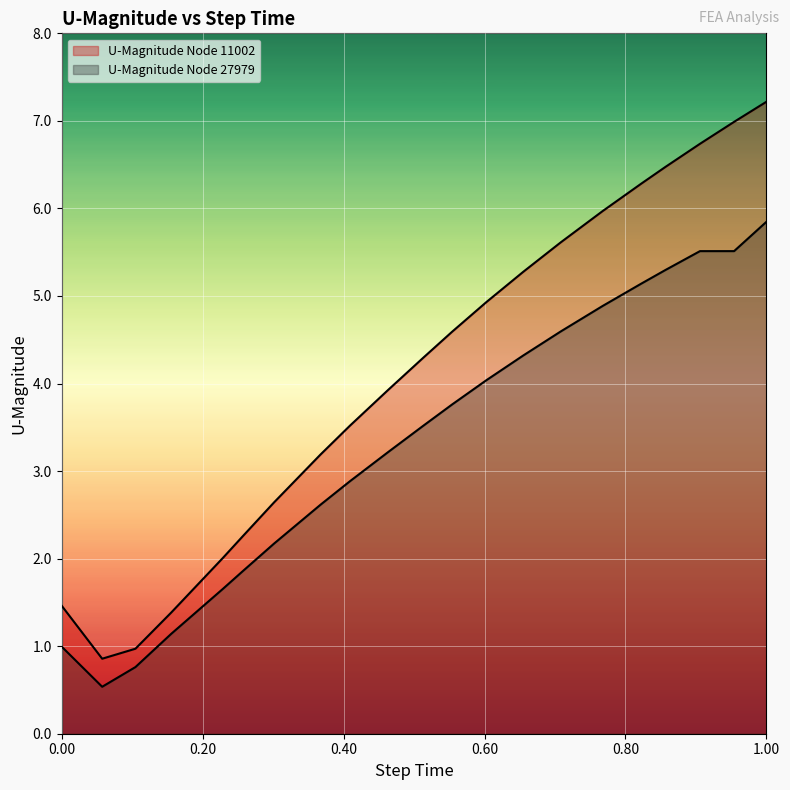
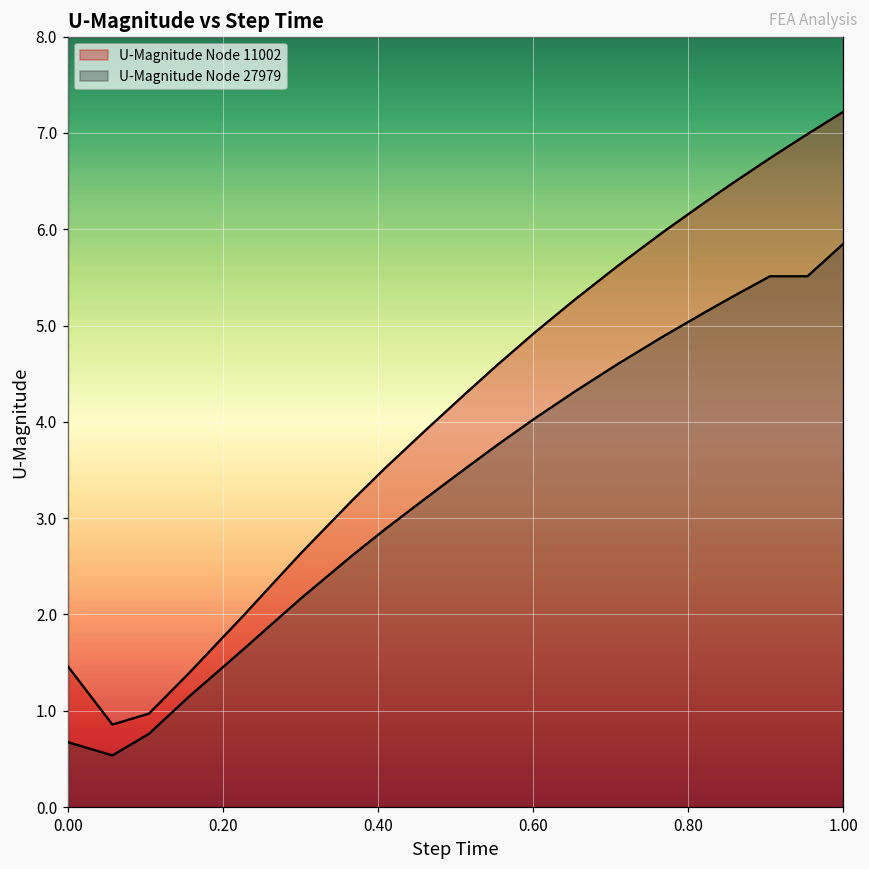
  {
    "U-Magnitude Node 11002": {
      "0.00": 1.5,
      "1.00": 7.2
    },
    "U-Magnitude Node 27979": {
-     "0.00": 1.0,
+     "0.00": 0.7,
      "1.00": 5.8
    }
  }
